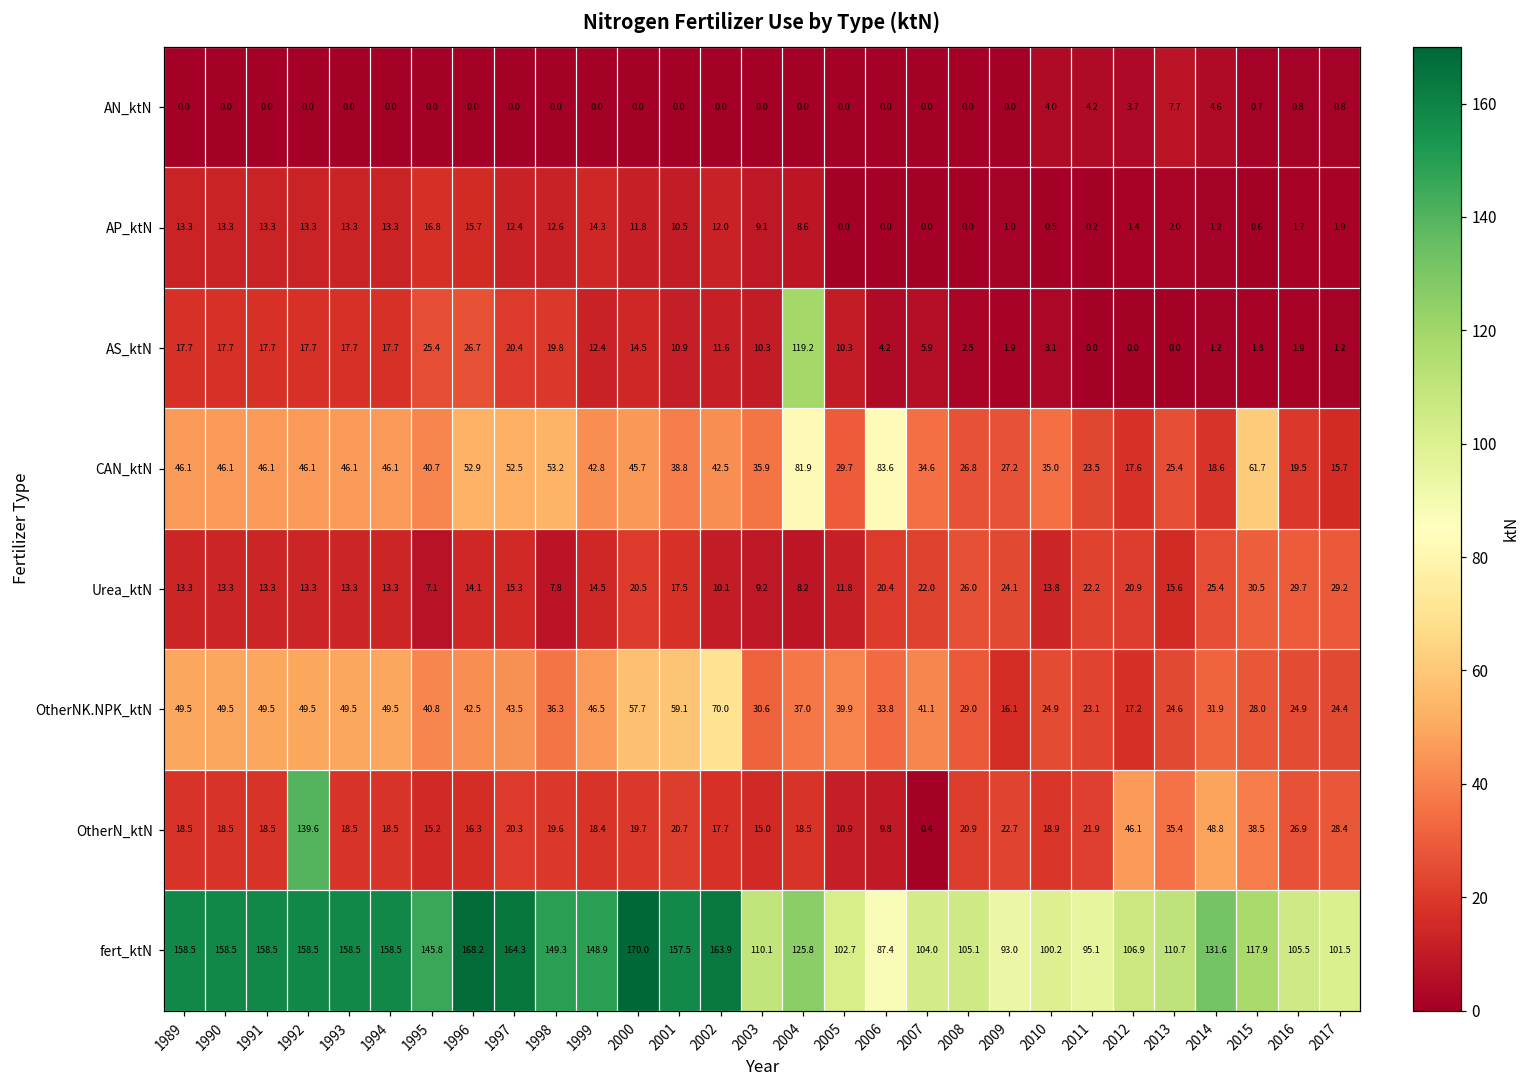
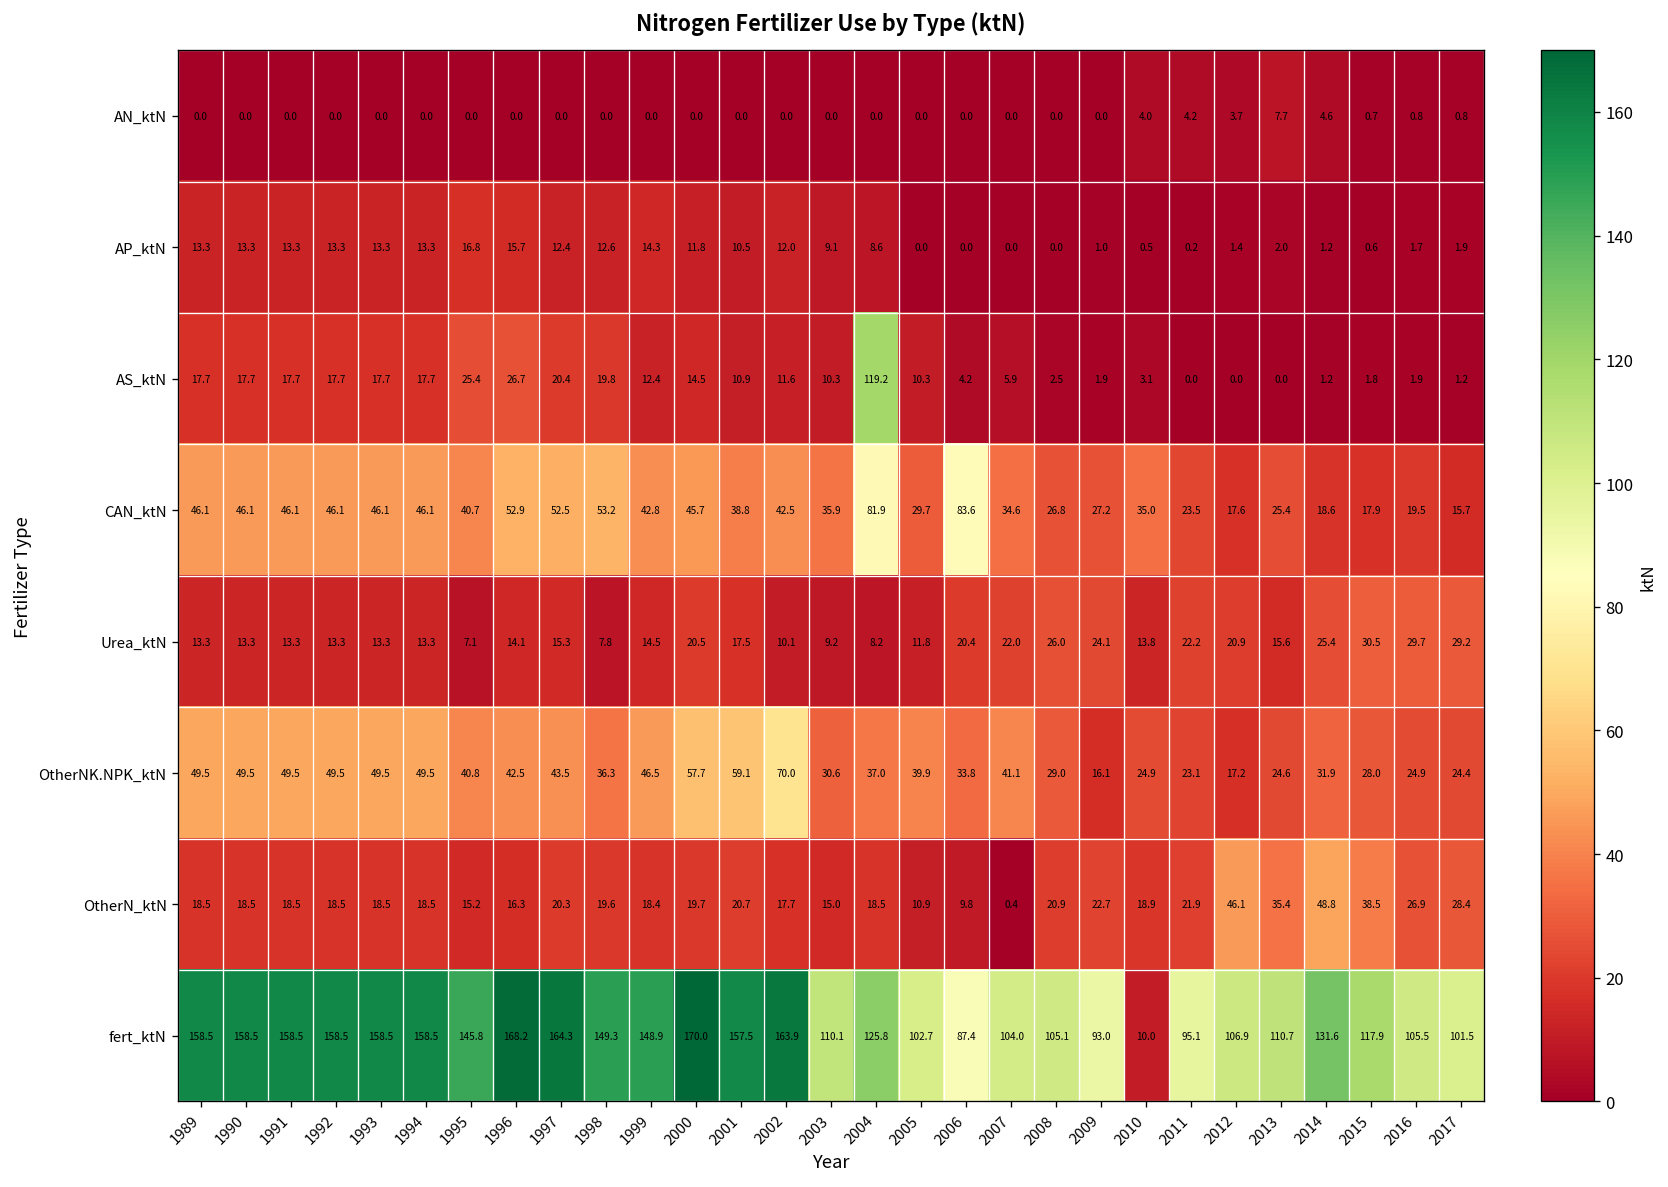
  {
    "CAN_ktN": {
      "1989": 46.1,
      "1990": 46.1,
      "1991": 46.1,
      "1992": 46.1,
      "1993": 46.1,
      "1994": 46.1,
      "1995": 40.7,
      "1996": 52.9,
      "1997": 52.5,
      "1998": 53.2,
      "1999": 42.8,
      "2000": 45.7,
      "2001": 38.8,
      "2002": 42.5,
      "2003": 35.9,
      "2004": 81.9,
      "2005": 29.7,
      "2006": 83.6,
      "2007": 34.6,
      "2008": 26.8,
      "2009": 27.2,
      "2010": 35.0,
      "2011": 23.5,
      "2012": 17.6,
      "2013": 25.4,
      "2014": 18.6,
-     "2015": 61.7,
+     "2015": 17.9,
      "2016": 19.5,
      "2017": 15.7
    },
    "OtherN_ktN": {
      "1989": 18.5,
      "1990": 18.5,
      "1991": 18.5,
-     "1992": 139.6,
+     "1992": 18.5,
      "1993": 18.5,
      "1994": 18.5,
      "1995": 15.2,
      "1996": 16.3,
      "1997": 20.3,
      "1998": 19.6,
      "1999": 18.4,
      "2000": 19.7,
      "2001": 20.7,
      "2002": 17.7,
      "2003": 15.0,
      "2004": 18.5,
      "2005": 10.9,
      "2006": 9.8,
      "2007": 0.4,
      "2008": 20.9,
      "2009": 22.7,
      "2010": 18.9,
      "2011": 21.9,
      "2012": 46.1,
      "2013": 35.4,
      "2014": 48.8,
      "2015": 38.5,
      "2016": 26.9,
      "2017": 28.4
    },
    "fert_ktN": {
      "1989": 158.5,
      "1990": 158.5,
      "1991": 158.5,
      "1992": 158.5,
      "1993": 158.5,
      "1994": 158.5,
      "1995": 145.8,
      "1996": 168.2,
      "1997": 164.3,
      "1998": 149.3,
      "1999": 148.9,
      "2000": 170.0,
      "2001": 157.5,
      "2002": 163.9,
      "2003": 110.1,
      "2004": 125.8,
      "2005": 102.7,
      "2006": 87.4,
      "2007": 104.0,
      "2008": 105.1,
      "2009": 93.0,
-     "2010": 100.2,
+     "2010": 10.0,
      "2011": 95.1,
      "2012": 106.9,
      "2013": 110.7,
      "2014": 131.6,
      "2015": 117.9,
      "2016": 105.5,
      "2017": 101.5
    }
  }
